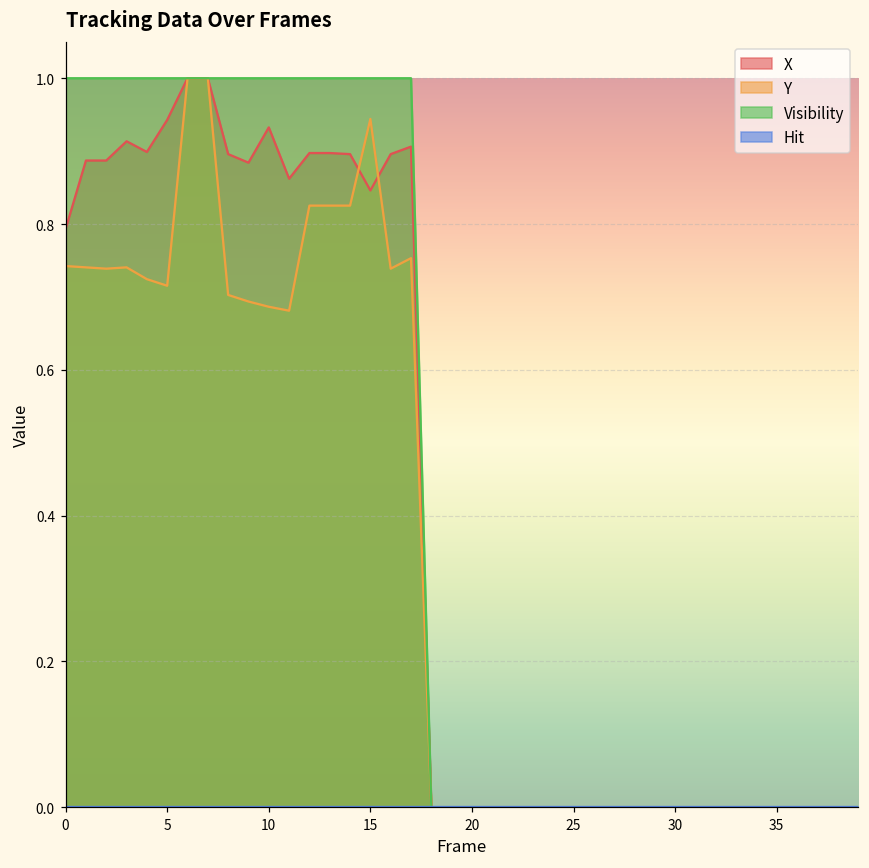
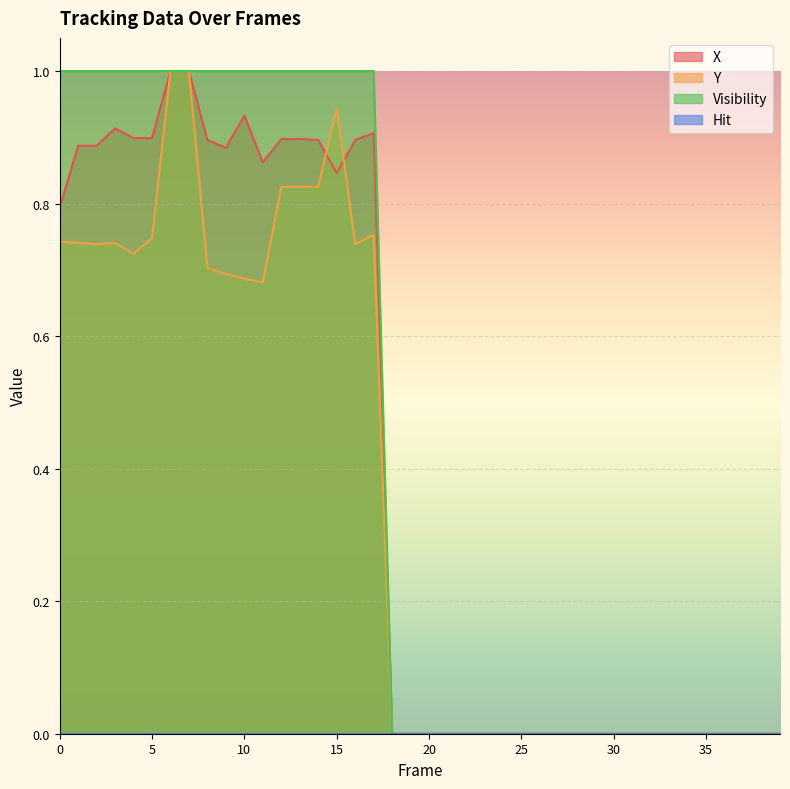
  {
    "X": {
      "0": 0.79,
-     "5": 0.94,
+     "5": 0.90,
      "10": 0.93,
      "15": 0.85
    },
    "Y": {
      "0": 0.74,
-     "5": 0.72,
+     "5": 0.75,
      "10": 0.69,
      "15": 0.94
    },
    "Visibility": {
      "0": 1.00,
      "5": 1.00,
      "10": 1.00,
      "15": 1.00
    },
    "Hit": {
      "0": 0.00,
      "5": 0.00,
      "10": 0.00,
      "15": 0.00
    }
  }
